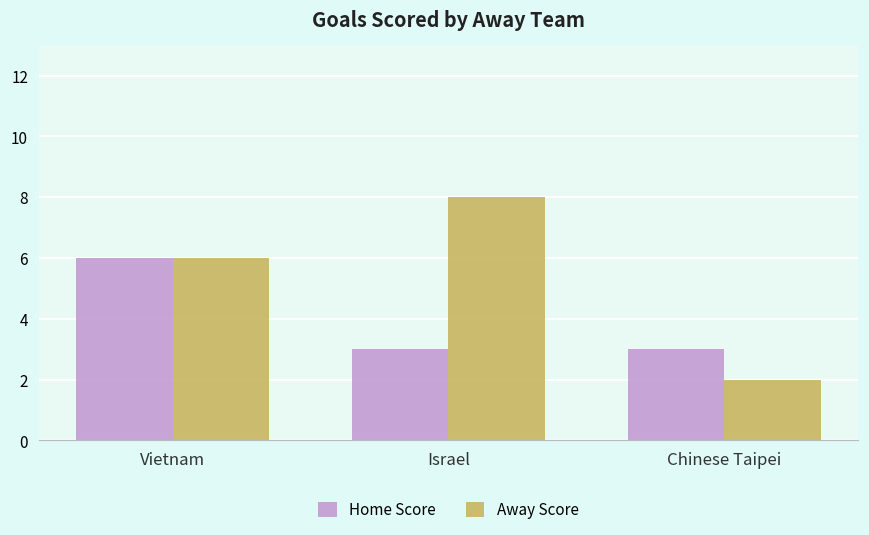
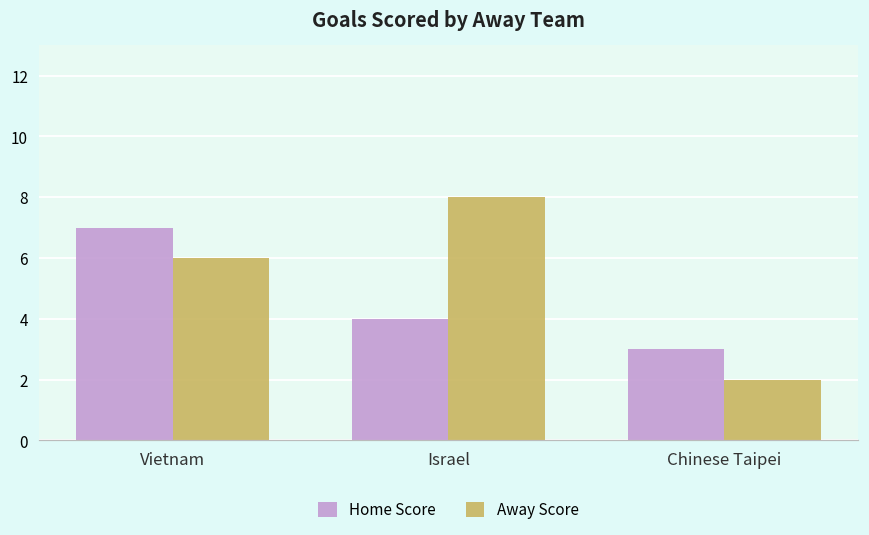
  {
    "Home Score": {
-     "Vietnam": 6,
-     "Israel": 3,
+     "Vietnam": 7,
+     "Israel": 4,
      "Chinese Taipei": 3
    },
    "Away Score": {
      "Vietnam": 6,
      "Israel": 8,
      "Chinese Taipei": 2
    }
  }
